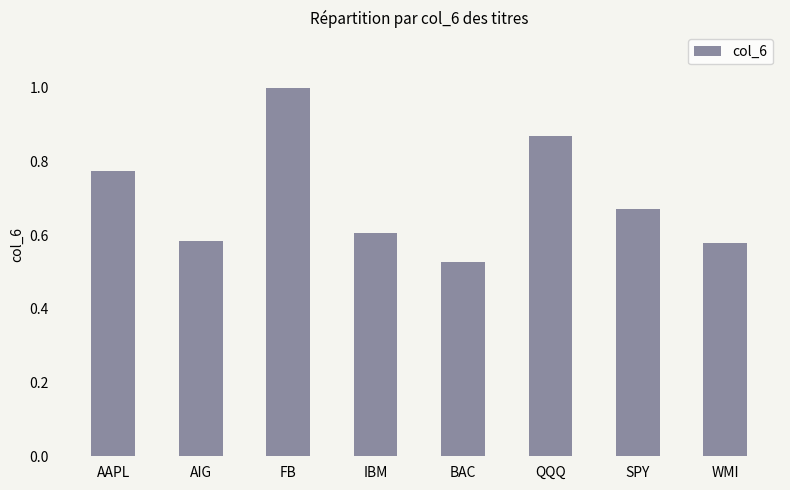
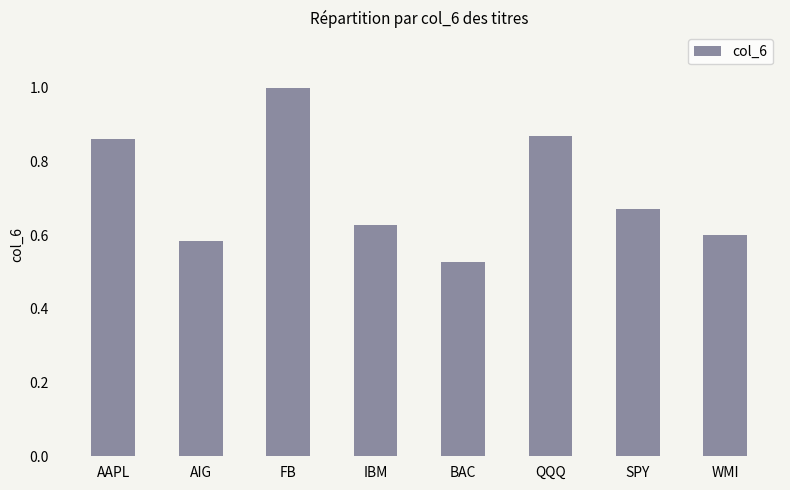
  {
-   "AAPL": 0.77,
+   "AAPL": 0.86,
    "AIG": 0.58,
    "FB": 1.00,
-   "IBM": 0.61,
+   "IBM": 0.63,
    "BAC": 0.53,
    "QQQ": 0.87,
    "SPY": 0.67,
-   "WMI": 0.58
+   "WMI": 0.60
  }
